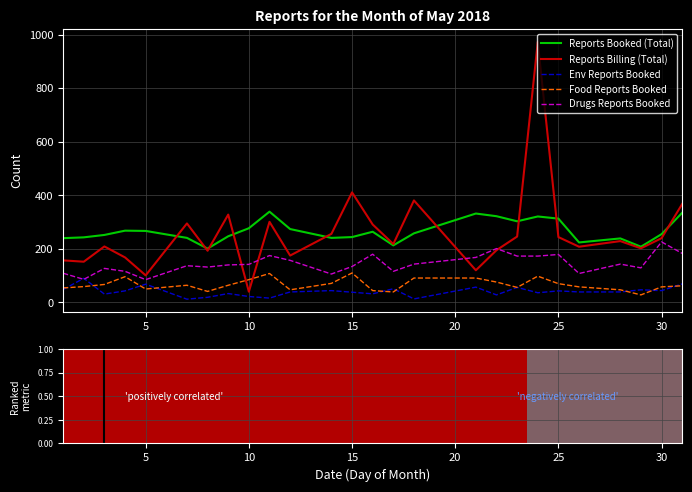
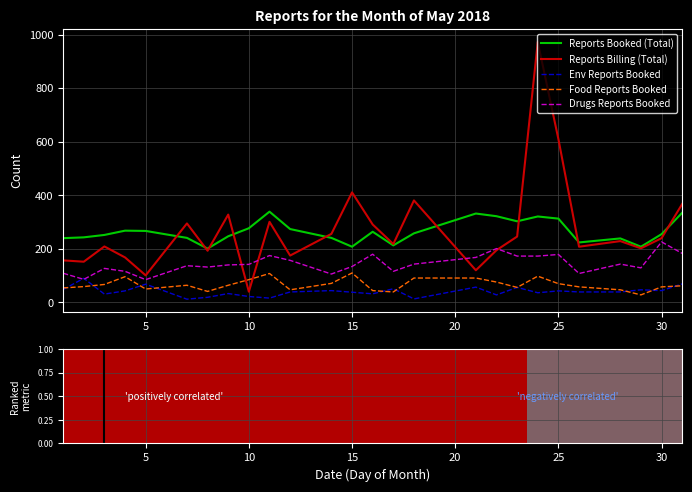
  {
    "Reports Booked (Total)": {
      "5": 270,
      "10": 280,
-     "15": 240,
+     "15": 210,
      "25": 310,
      "30": 260
    },
    "Reports Billing (Total)": {
      "5": 100,
      "10": 40,
      "15": 410,
-     "25": 240,
+     "25": 610,
      "30": 240
    },
    "Env Reports Booked": {
      "5": 70,
      "10": 20,
      "15": 40,
      "25": 40,
      "30": 40
    },
    "Food Reports Booked": {
      "5": 50,
      "10": 90,
      "15": 110,
      "25": 70,
      "30": 60
    },
    "Drugs Reports Booked": {
      "5": 90,
      "10": 140,
      "15": 130,
      "25": 180,
      "30": 230
    }
  }
